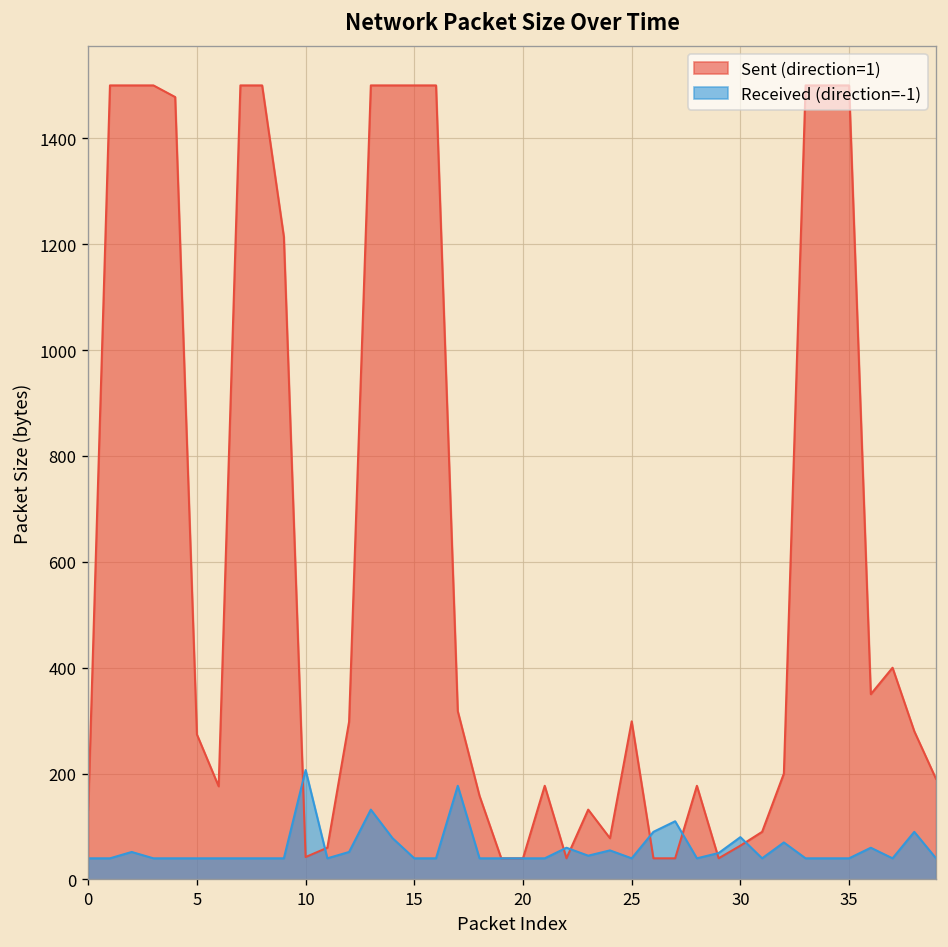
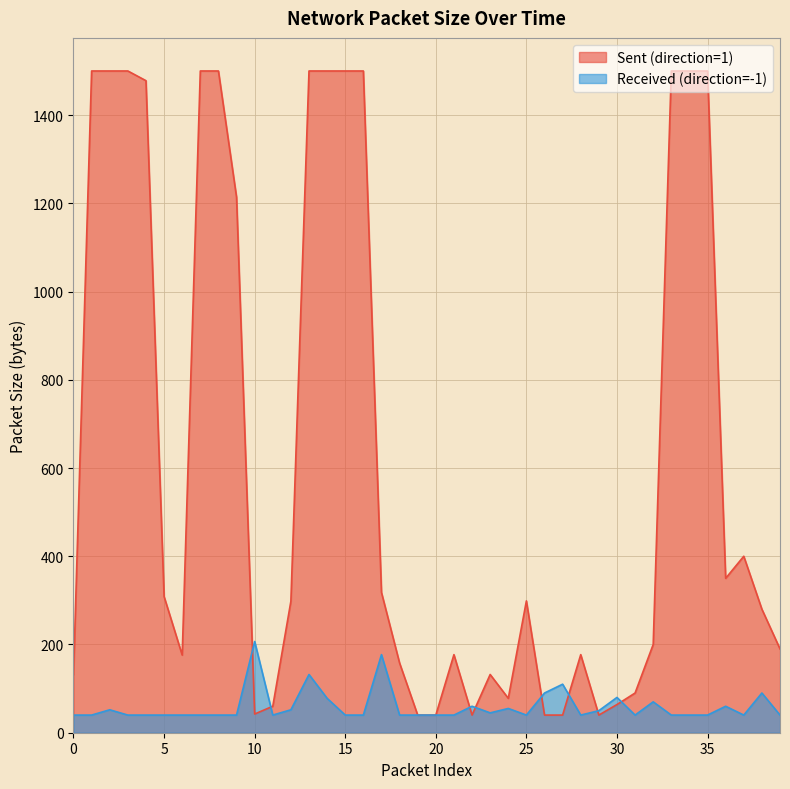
  {
    "Sent (direction=1)": {
      "0": 130,
-     "5": 270,
+     "5": 310,
      "10": 40,
      "15": 1500,
      "25": 300,
      "30": 60
    },
    "Received (direction=-1)": {
      "0": 40,
      "5": 40,
      "10": 210,
      "15": 40,
      "25": 40,
      "30": 80,
      "35": 40
    }
  }
